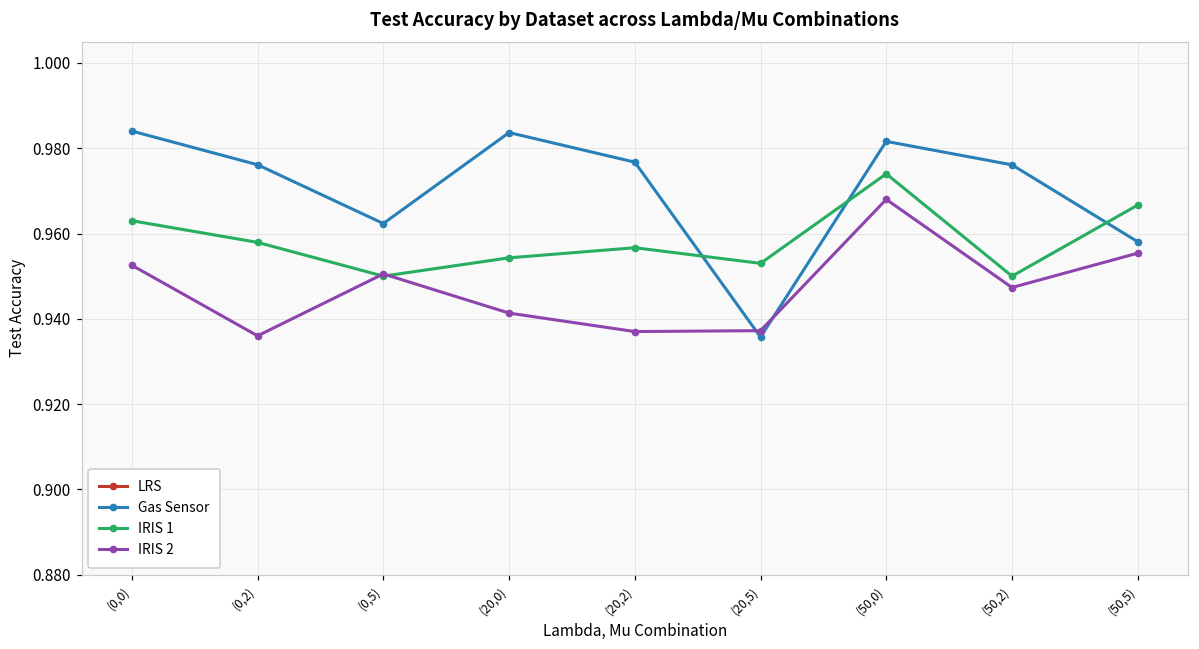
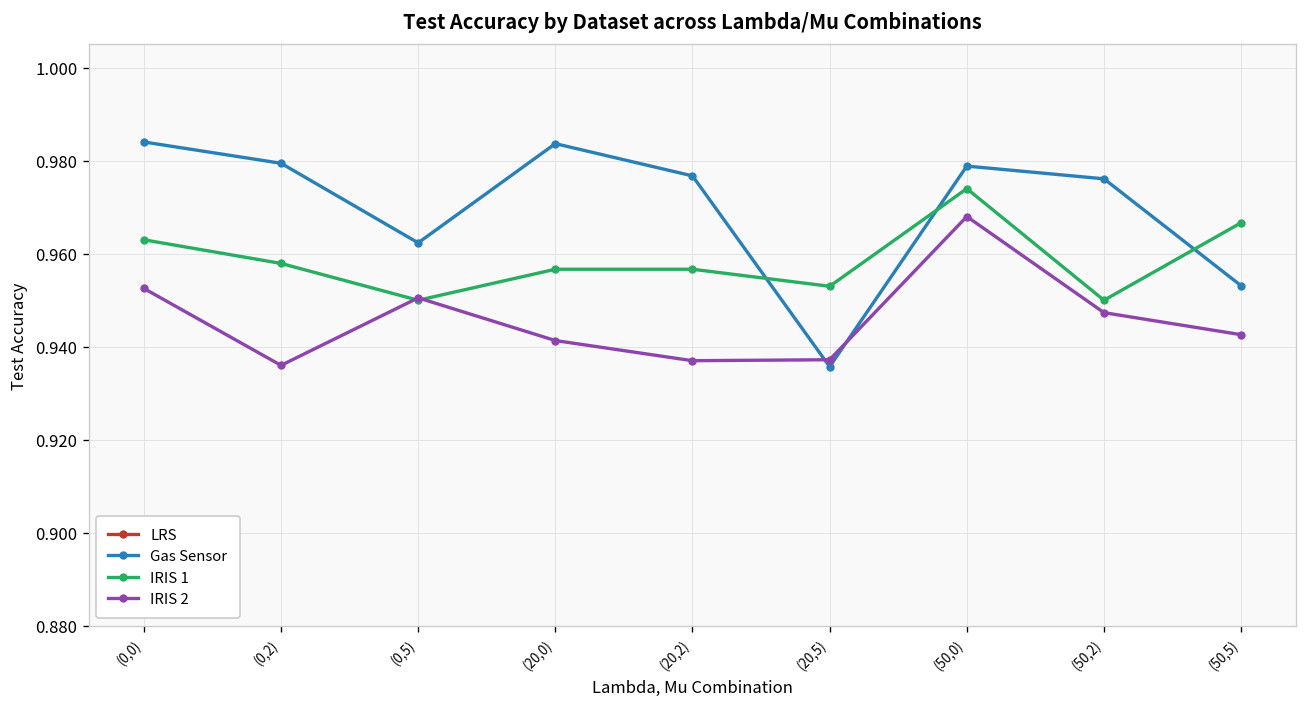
  {
    "Gas Sensor": {
      "(0,0)": 0.984,
-     "(0,2)": 0.976,
+     "(0,2)": 0.979,
      "(0,5)": 0.962,
      "(20,0)": 0.984,
      "(20,2)": 0.977,
      "(20,5)": 0.936,
-     "(50,0)": 0.982,
+     "(50,0)": 0.979,
      "(50,2)": 0.976,
-     "(50,5)": 0.958
+     "(50,5)": 0.953
    },
    "IRIS 1": {
      "(0,0)": 0.963,
      "(0,2)": 0.958,
-     "(20,0)": 0.954,
+     "(20,0)": 0.957,
      "(20,2)": 0.957,
      "(20,5)": 0.953,
      "(50,0)": 0.974,
      "(50,2)": 0.950,
      "(50,5)": 0.967
    },
    "IRIS 2": {
      "(0,0)": 0.953,
      "(0,2)": 0.936,
      "(20,0)": 0.941,
      "(20,2)": 0.937,
      "(20,5)": 0.937,
      "(50,0)": 0.968,
      "(50,2)": 0.947,
-     "(50,5)": 0.955
+     "(50,5)": 0.943
    }
  }
